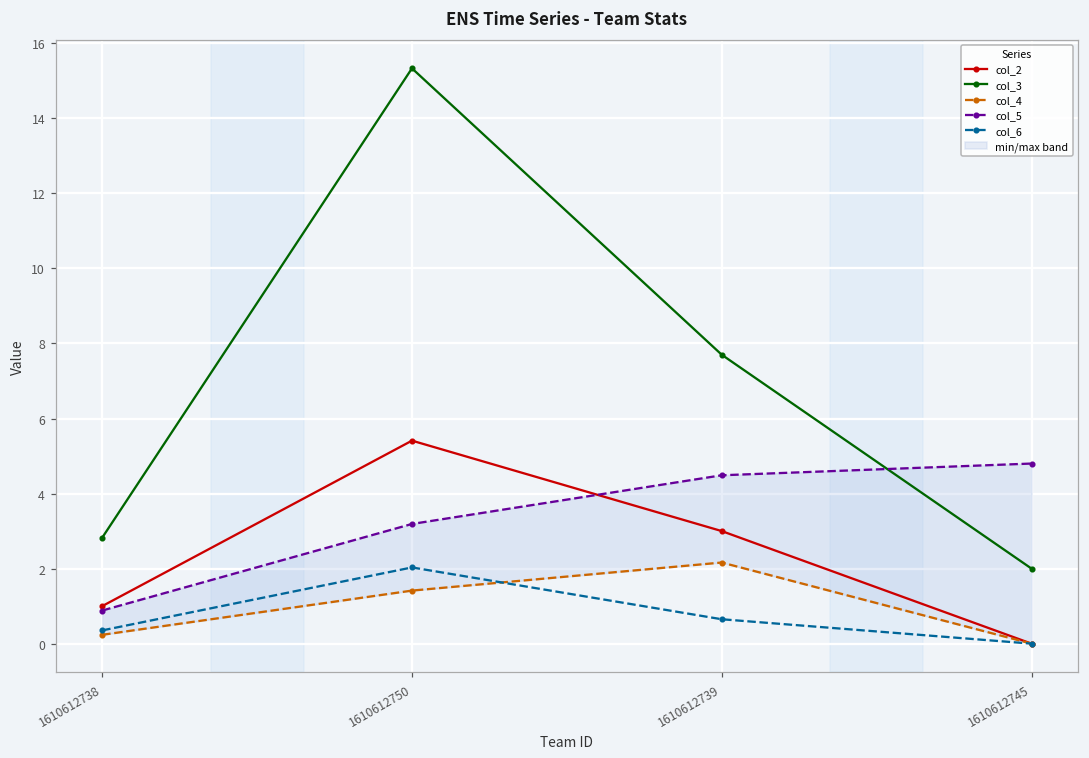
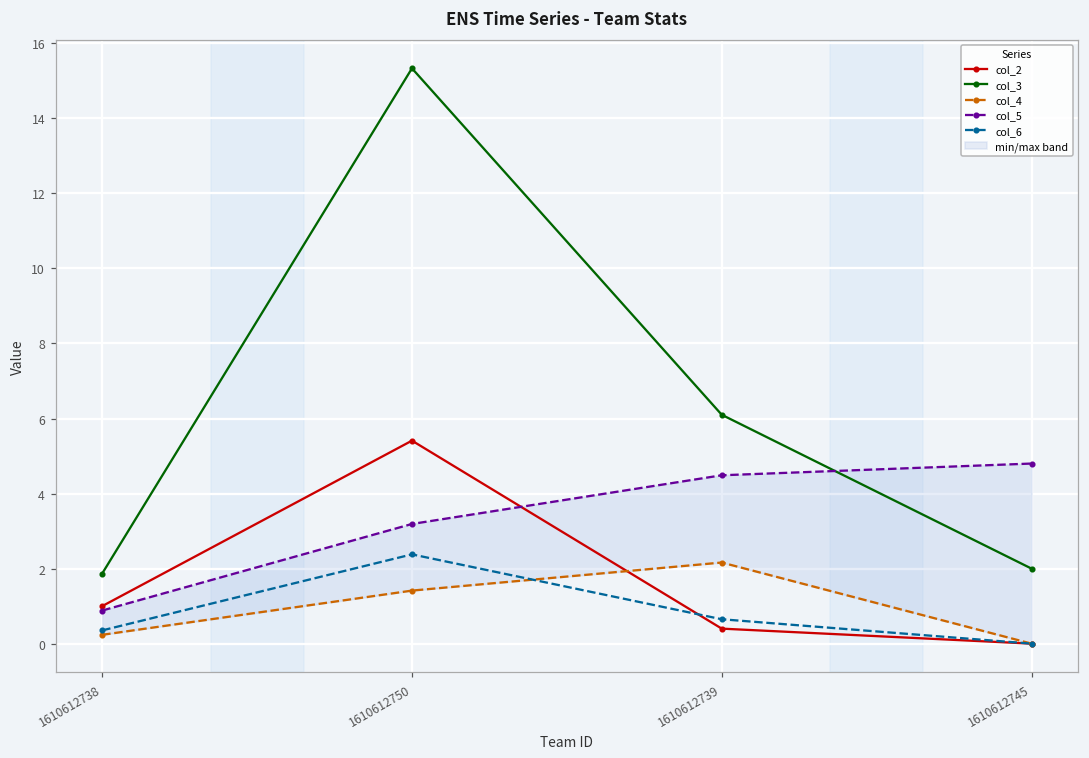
  {
    "col_2": {
      "1610612738": 1.0,
      "1610612750": 5.4,
-     "1610612739": 3.0
+     "1610612739": 0.4
    },
    "col_3": {
-     "1610612738": 2.8,
+     "1610612738": 1.9,
      "1610612750": 15.3,
-     "1610612739": 7.7,
+     "1610612739": 6.1,
      "1610612745": 2.0
    },
    "col_4": {
      "1610612738": 0.2,
      "1610612750": 1.4,
      "1610612739": 2.2
    },
    "min/max band": {
      "1610612738": 0.9,
      "1610612750": 3.2,
      "1610612739": 4.5,
      "1610612745": 4.8
    },
    "col_6": {
      "1610612738": 0.4,
-     "1610612750": 2.0,
+     "1610612750": 2.4,
      "1610612739": 0.7
    }
  }
